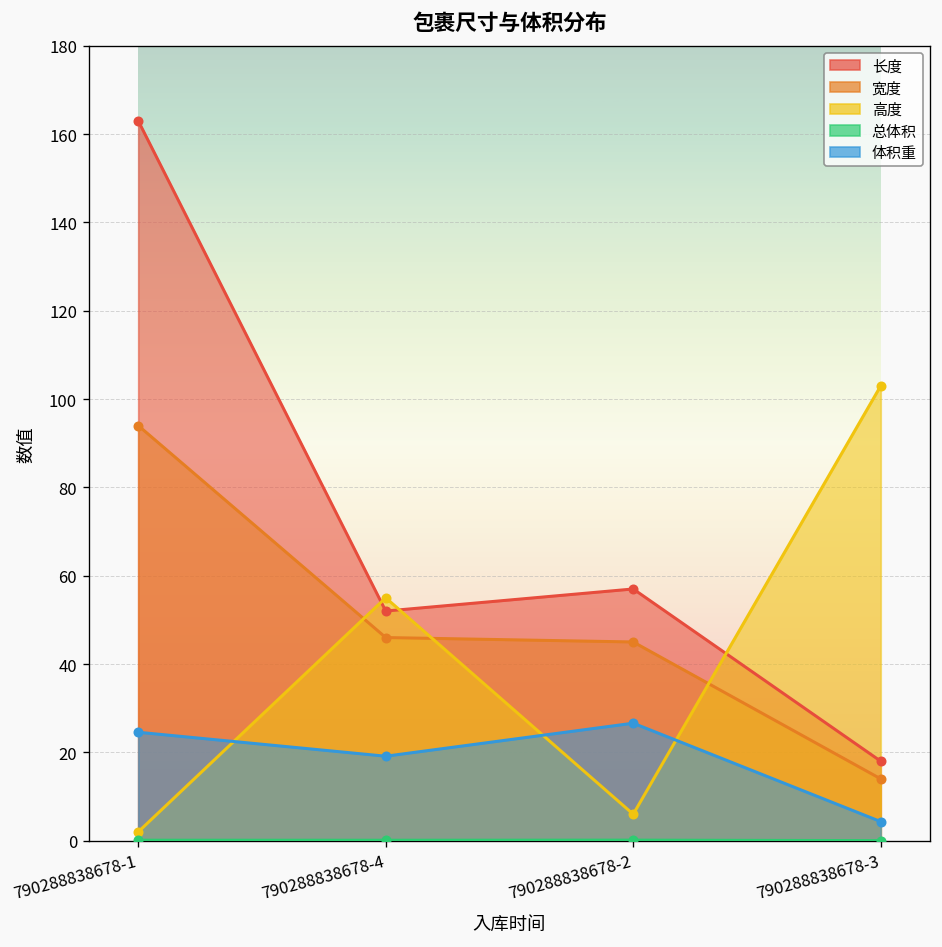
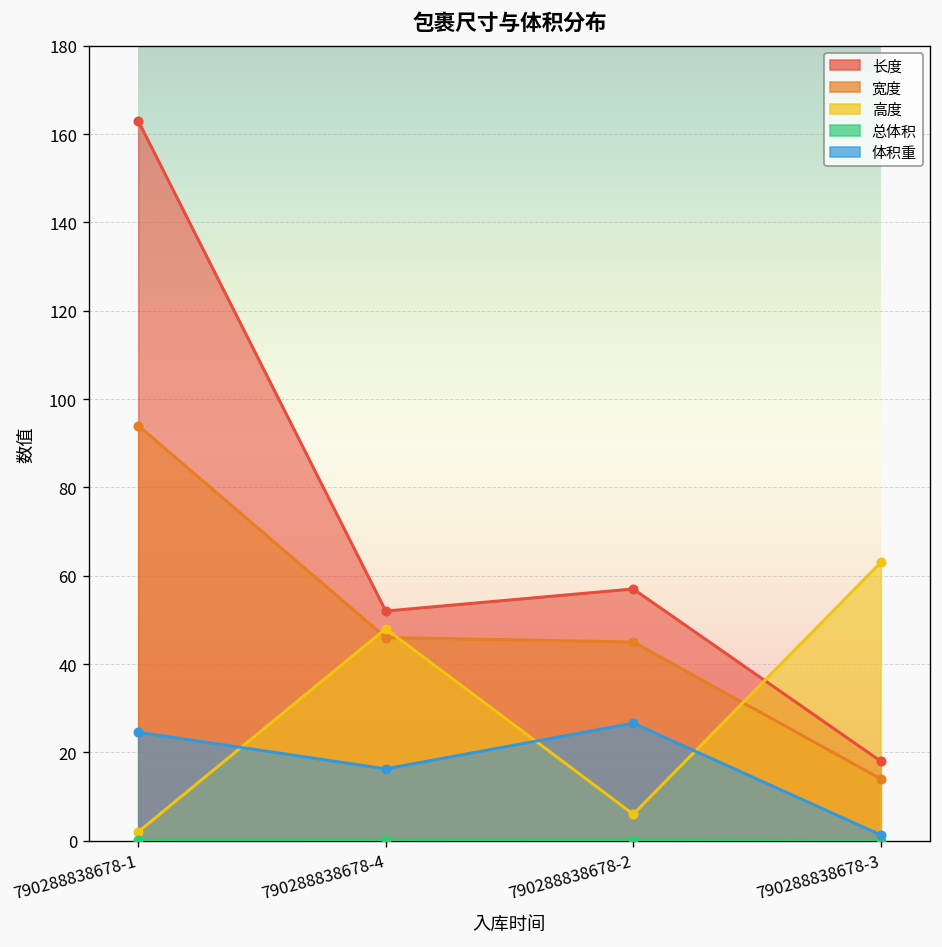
  {
    "高度": {
      "790288838678-1": 2,
-     "790288838678-4": 55,
+     "790288838678-4": 48,
      "790288838678-2": 6,
-     "790288838678-3": 103
+     "790288838678-3": 63
    },
    "总体积": {
      "790288838678-1": 0,
      "790288838678-4": 0,
      "790288838678-2": 0,
      "790288838678-3": 0
    },
    "体积重": {
      "790288838678-1": 25,
-     "790288838678-4": 19,
+     "790288838678-4": 16,
      "790288838678-2": 27,
-     "790288838678-3": 4
+     "790288838678-3": 1
    }
  }
